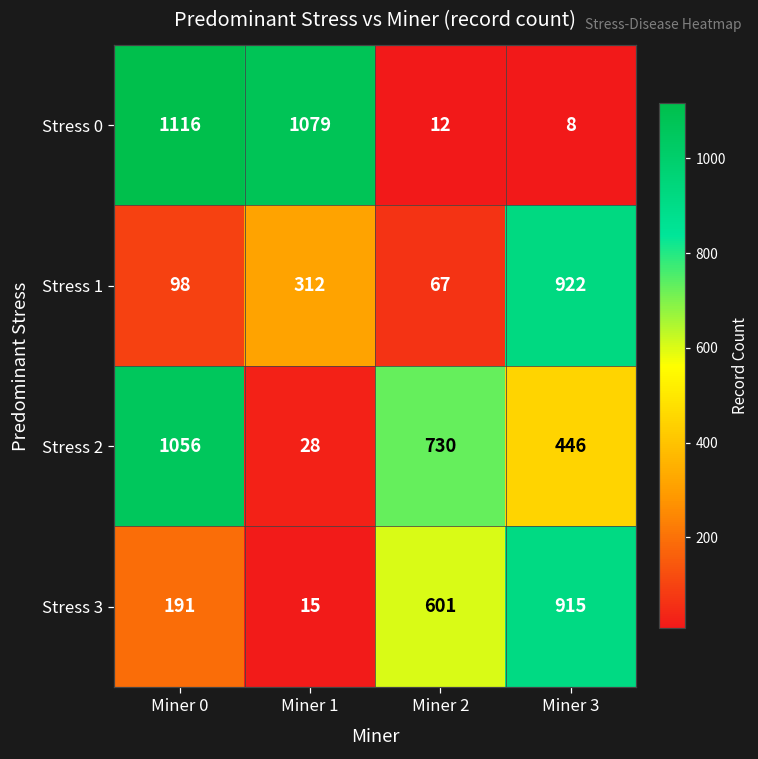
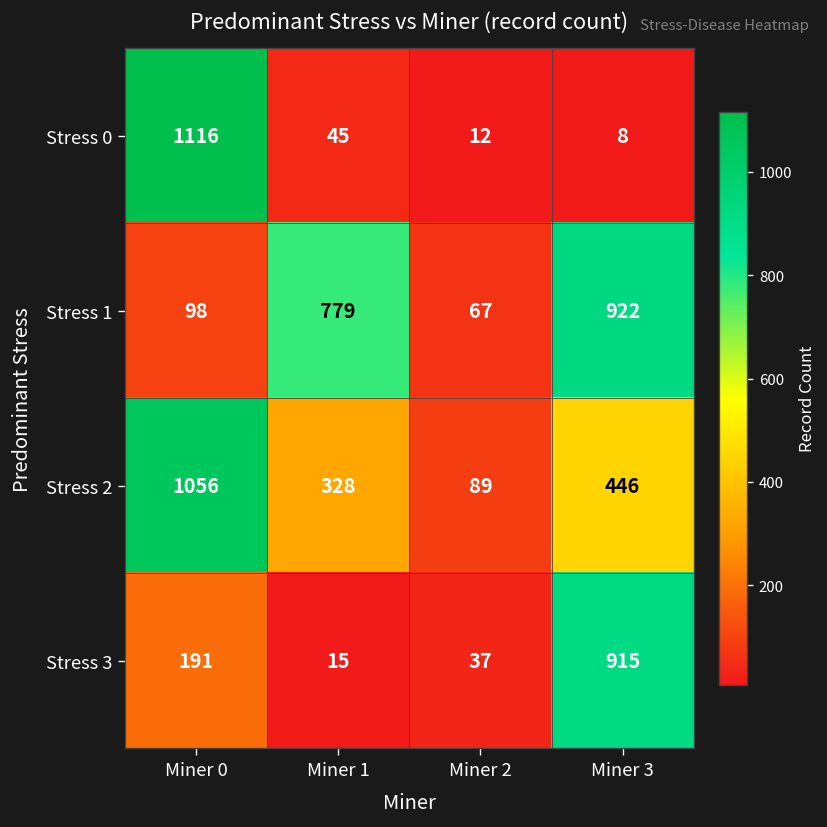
  {
    "Stress 0": {
      "Miner 0": 1116,
-     "Miner 1": 1079,
+     "Miner 1": 45,
      "Miner 2": 12,
      "Miner 3": 8
    },
    "Stress 1": {
      "Miner 0": 98,
-     "Miner 1": 312,
+     "Miner 1": 779,
      "Miner 2": 67,
      "Miner 3": 922
    },
    "Stress 2": {
      "Miner 0": 1056,
-     "Miner 1": 28,
-     "Miner 2": 730,
+     "Miner 1": 328,
+     "Miner 2": 89,
      "Miner 3": 446
    },
    "Stress 3": {
      "Miner 0": 191,
      "Miner 1": 15,
-     "Miner 2": 601,
+     "Miner 2": 37,
      "Miner 3": 915
    }
  }
